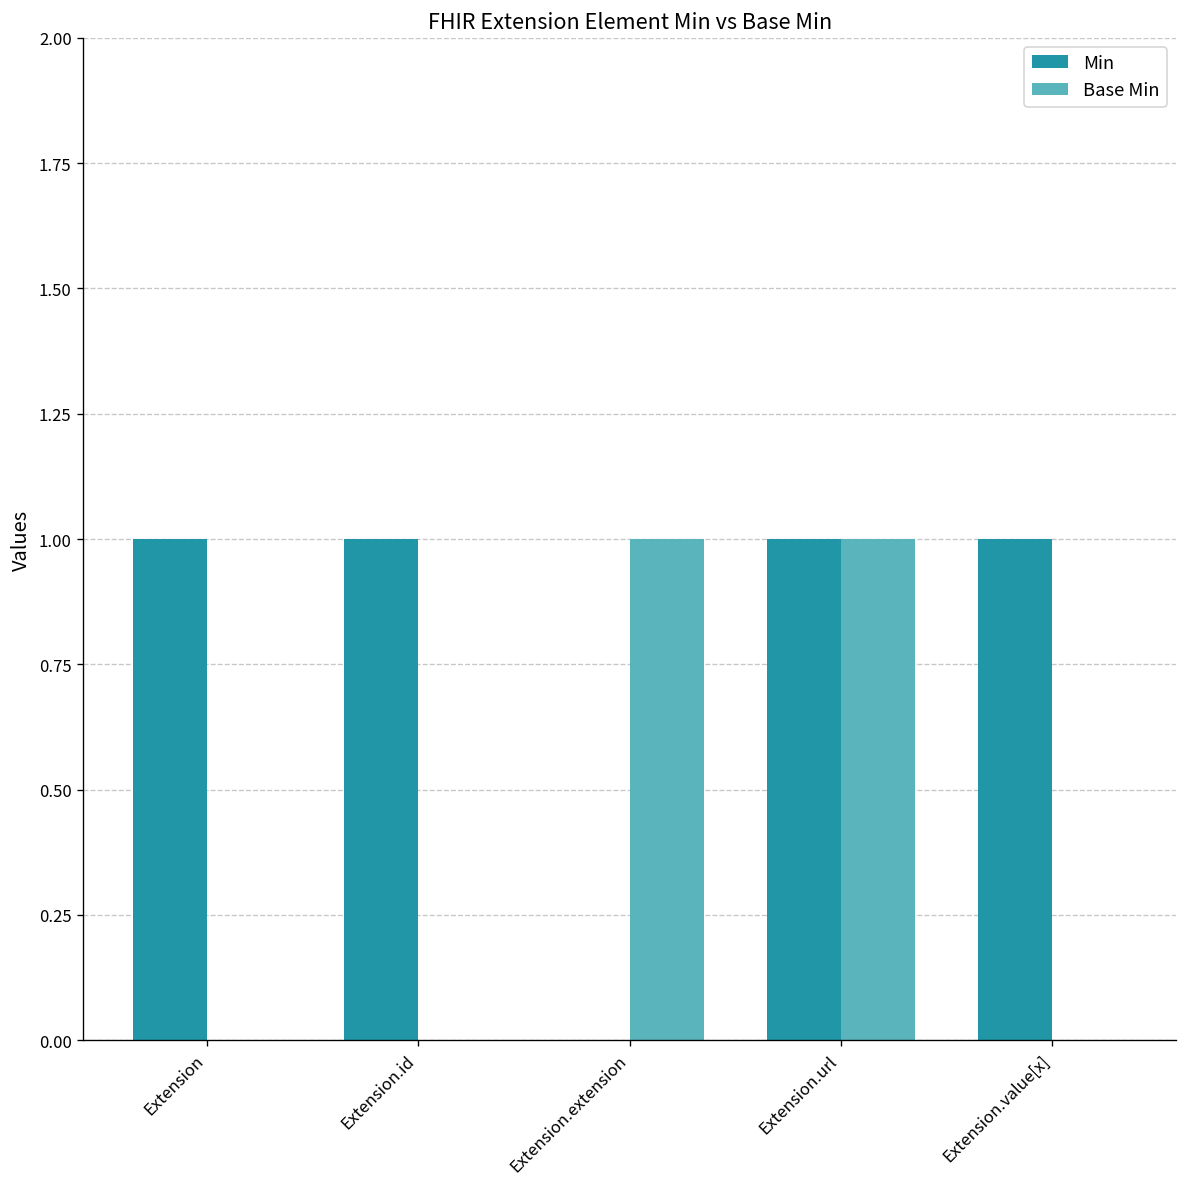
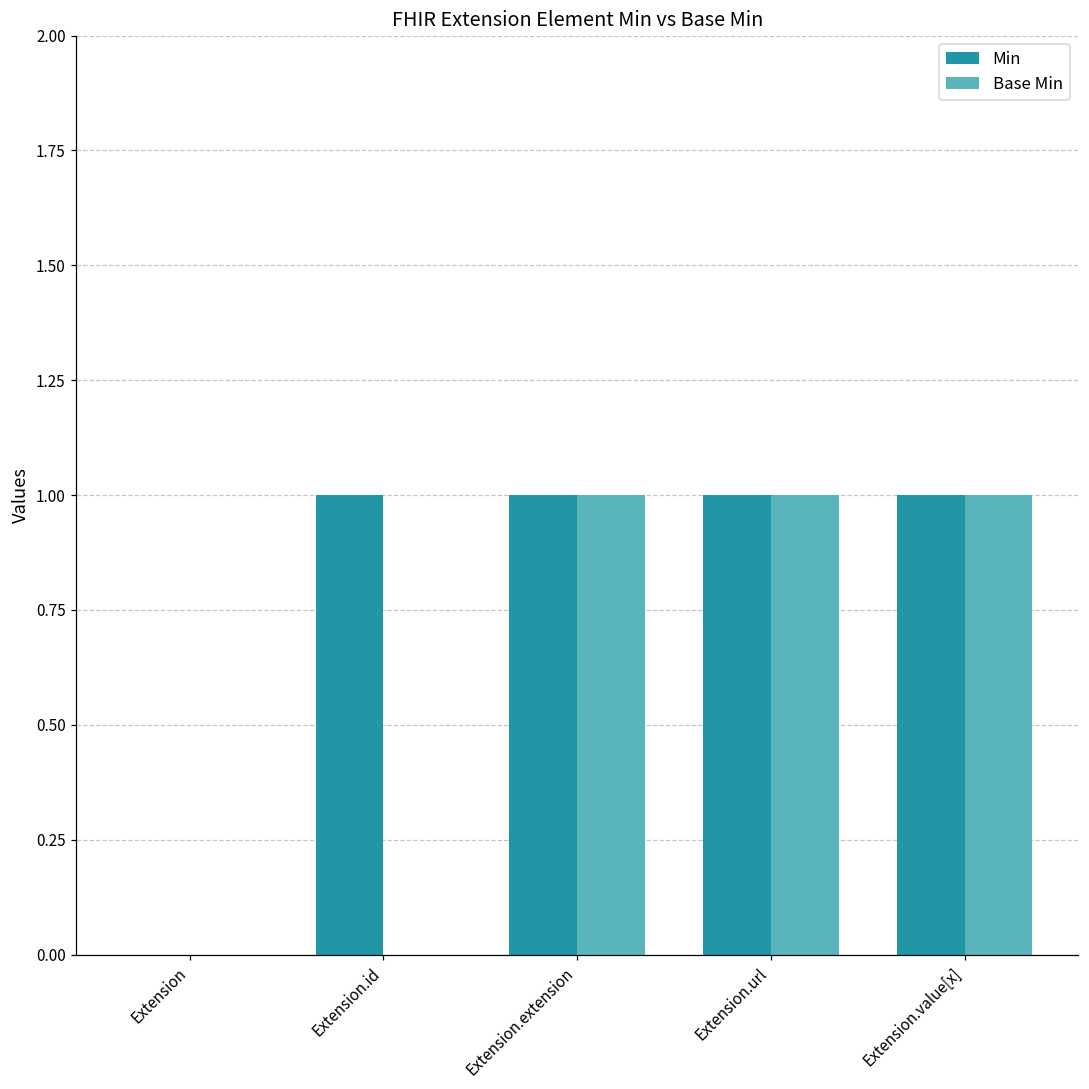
  {
    "Min": {
-     "Extension": 1,
+     "Extension": 0,
      "Extension.id": 1,
-     "Extension.extension": 0,
+     "Extension.extension": 1,
      "Extension.url": 1,
      "Extension.value[x]": 1
    },
    "Base Min": {
      "Extension": 0,
      "Extension.id": 0,
      "Extension.extension": 1,
      "Extension.url": 1,
-     "Extension.value[x]": 0
+     "Extension.value[x]": 1
    }
  }
